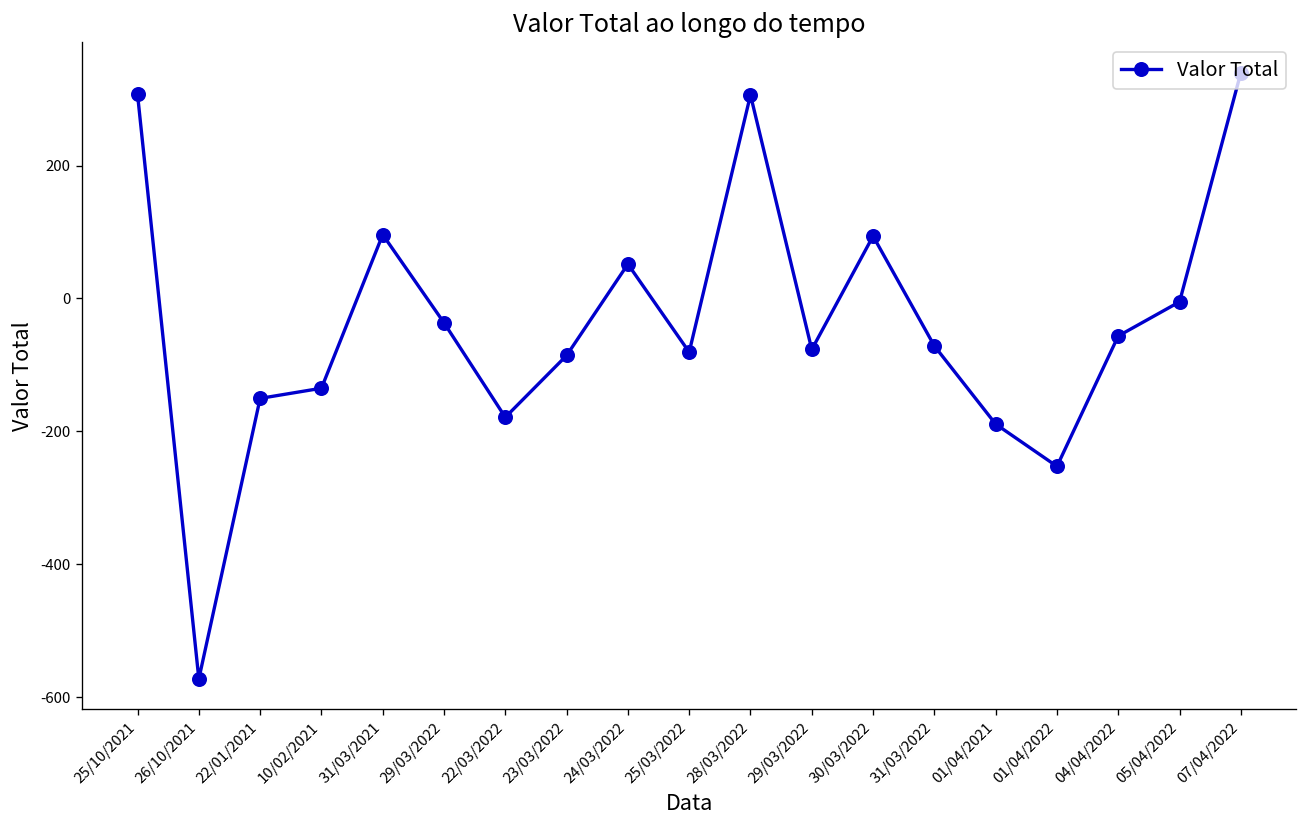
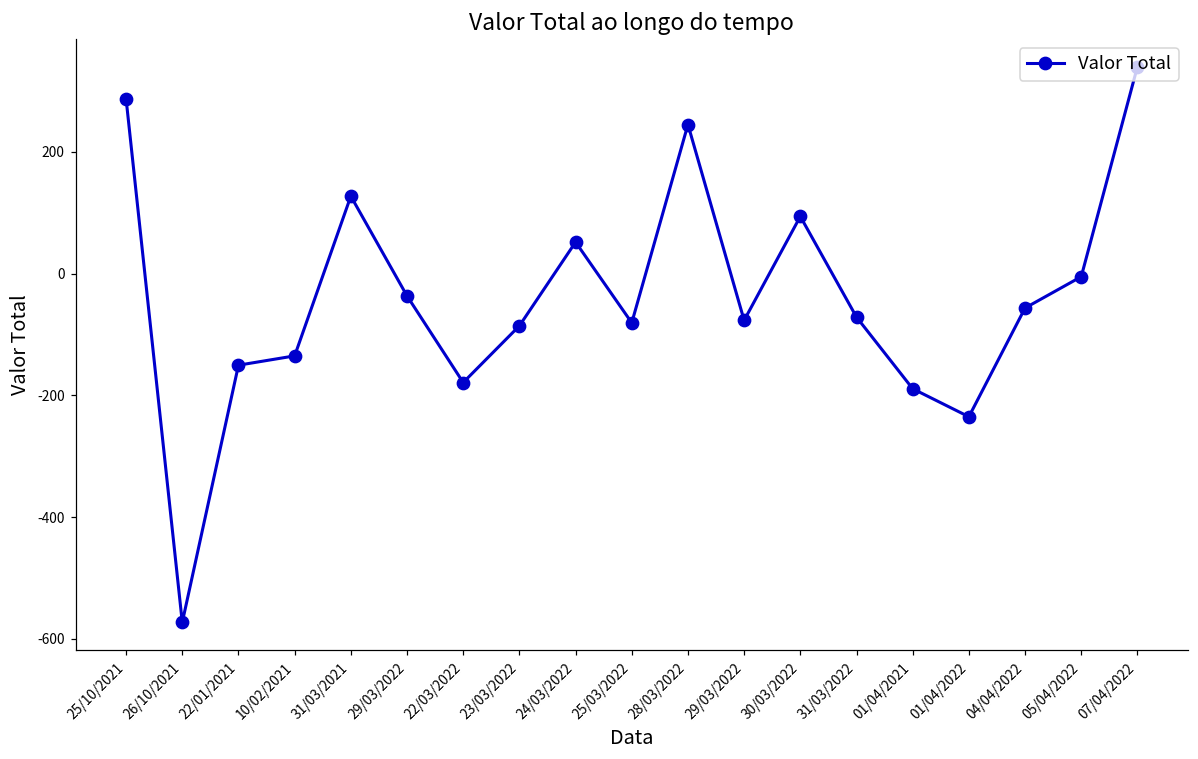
  {
-   "25/10/2021": 310,
+   "25/10/2021": 290,
    "26/10/2021": -570,
    "22/01/2021": -150,
    "10/02/2021": -140,
-   "31/03/2021": 100,
+   "31/03/2021": 130,
    "22/03/2022": -180,
    "23/03/2022": -90,
    "24/03/2022": 50,
    "25/03/2022": -80,
-   "28/03/2022": 310,
+   "28/03/2022": 240,
    "30/03/2022": 90,
    "31/03/2022": -70,
    "01/04/2021": -190,
-   "01/04/2022": -250,
+   "01/04/2022": -240,
    "04/04/2022": -60,
    "05/04/2022": -10
  }
